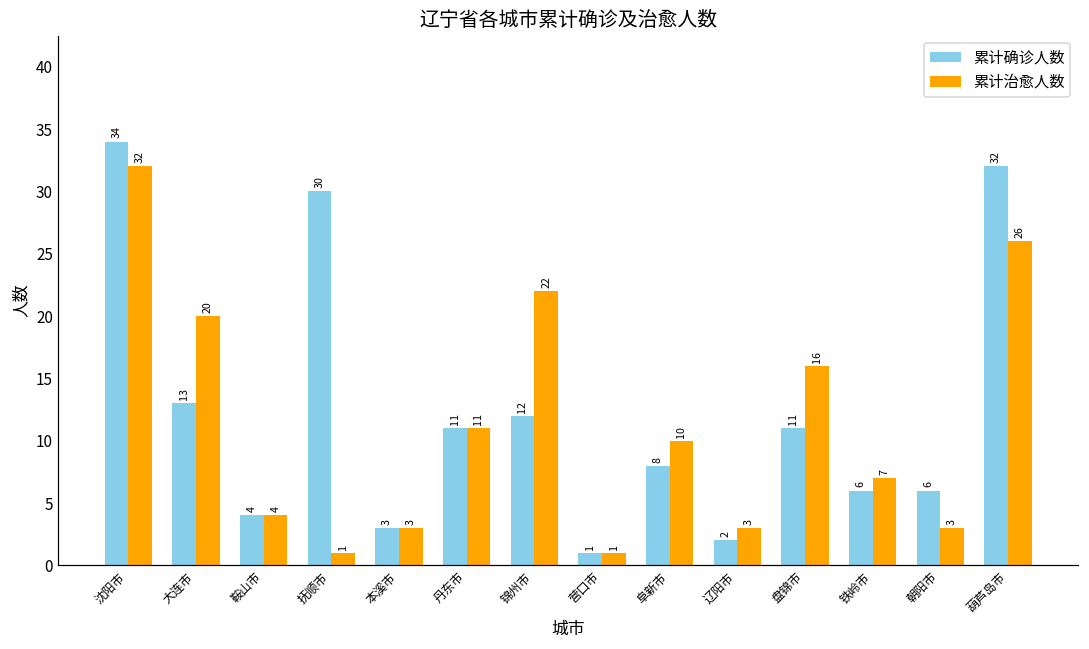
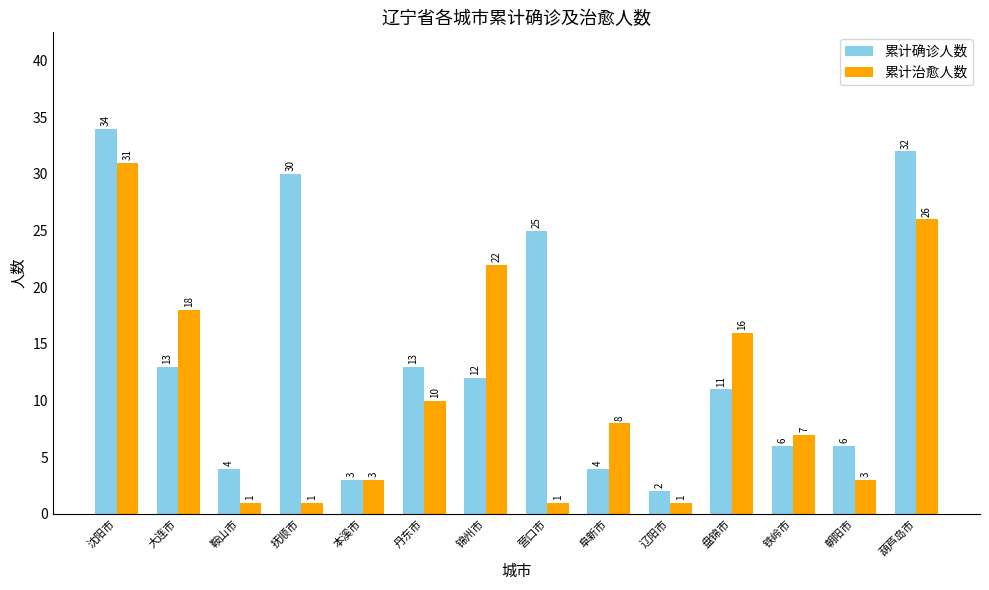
  {
    "累计确诊人数": {
      "沈阳市": 34,
      "大连市": 13,
      "鞍山市": 4,
      "抚顺市": 30,
      "本溪市": 3,
-     "丹东市": 11,
+     "丹东市": 13,
      "锦州市": 12,
-     "营口市": 1,
-     "阜新市": 8,
+     "营口市": 25,
+     "阜新市": 4,
      "辽阳市": 2,
      "盘锦市": 11,
      "铁岭市": 6,
      "朝阳市": 6,
      "葫芦岛市": 32
    },
    "累计治愈人数": {
-     "沈阳市": 32,
-     "大连市": 20,
-     "鞍山市": 4,
+     "沈阳市": 31,
+     "大连市": 18,
+     "鞍山市": 1,
      "抚顺市": 1,
      "本溪市": 3,
-     "丹东市": 11,
+     "丹东市": 10,
      "锦州市": 22,
      "营口市": 1,
-     "阜新市": 10,
-     "辽阳市": 3,
+     "阜新市": 8,
+     "辽阳市": 1,
      "盘锦市": 16,
      "铁岭市": 7,
      "朝阳市": 3,
      "葫芦岛市": 26
    }
  }
